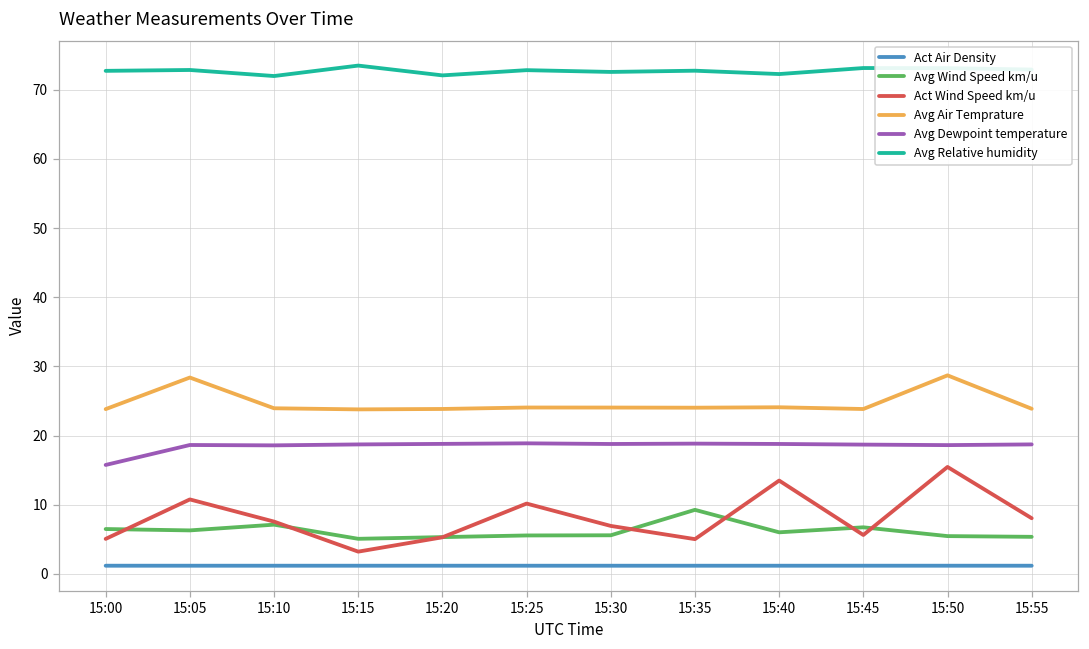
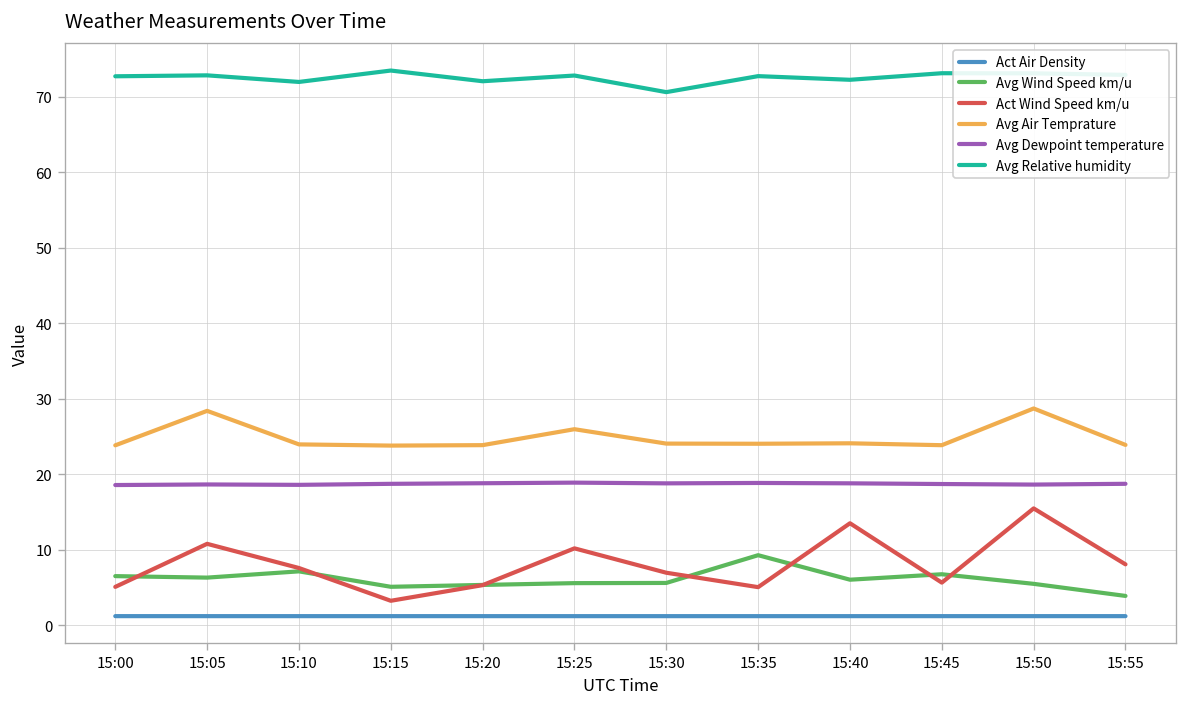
  {
    "Act Air Density": {
      "15:00": 1,
      "15:05": 1,
      "15:10": 1,
      "15:15": 1,
      "15:20": 1,
      "15:25": 1,
      "15:30": 1,
      "15:35": 1,
      "15:40": 1,
      "15:45": 1,
      "15:50": 1,
      "15:55": 1
    },
    "Avg Wind Speed km/u": {
      "15:00": 6,
      "15:05": 6,
      "15:10": 7,
      "15:15": 5,
      "15:25": 6,
      "15:30": 6,
      "15:35": 9,
      "15:40": 6,
      "15:45": 7,
      "15:50": 5,
-     "15:55": 5
+     "15:55": 4
    },
    "Act Wind Speed km/u": {
      "15:00": 5,
      "15:05": 11,
      "15:10": 8,
      "15:15": 3,
      "15:25": 10,
      "15:30": 7,
      "15:35": 5,
      "15:40": 13,
      "15:45": 6,
      "15:50": 15,
      "15:55": 8
    },
    "Avg Air Temprature": {
      "15:00": 24,
      "15:05": 28,
      "15:10": 24,
      "15:15": 24,
      "15:20": 24,
-     "15:25": 24,
+     "15:25": 26,
      "15:30": 24,
      "15:35": 24,
      "15:40": 24,
      "15:45": 24,
      "15:50": 29,
      "15:55": 24
    },
    "Avg Dewpoint temperature": {
-     "15:00": 16,
+     "15:00": 19,
      "15:05": 19,
      "15:10": 19,
      "15:15": 19,
      "15:20": 19,
      "15:25": 19,
      "15:30": 19,
      "15:35": 19,
      "15:40": 19,
      "15:45": 19,
      "15:50": 19,
      "15:55": 19
    },
    "Avg Relative humidity": {
      "15:00": 73,
      "15:05": 73,
      "15:10": 72,
      "15:15": 73,
      "15:20": 72,
      "15:25": 73,
-     "15:30": 73,
+     "15:30": 71,
      "15:35": 73,
      "15:40": 72,
      "15:45": 73
    }
  }
